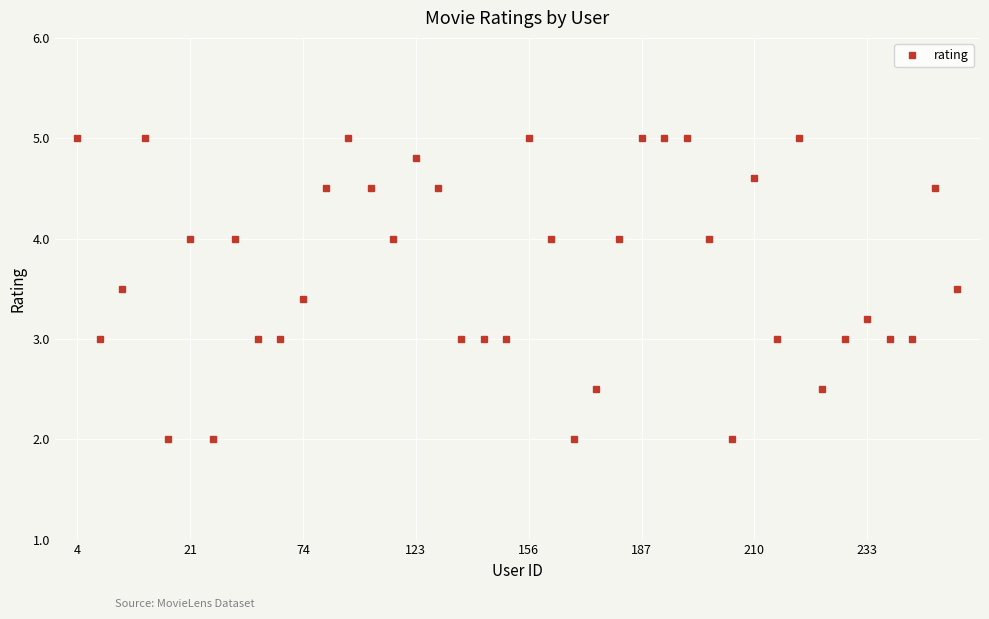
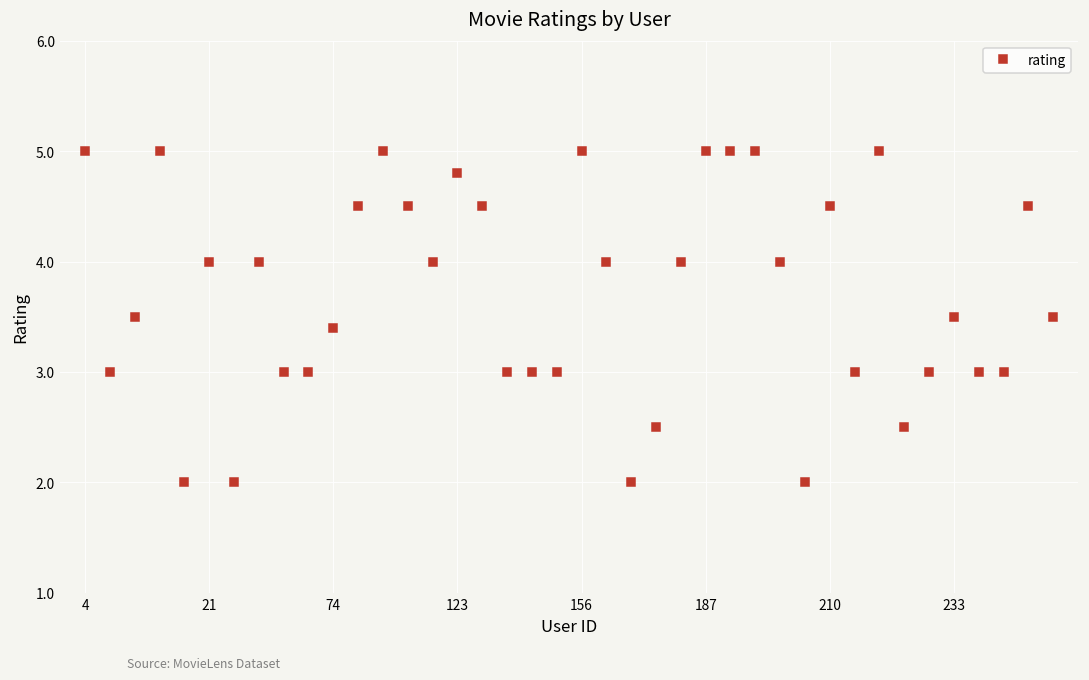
  {
    "74": 3.4,
    "123": 4.8,
    "156": 5.0,
    "187": 5.0,
-   "210": 4.6,
-   "233": 3.2
+   "210": 4.5,
+   "233": 3.5
  }
